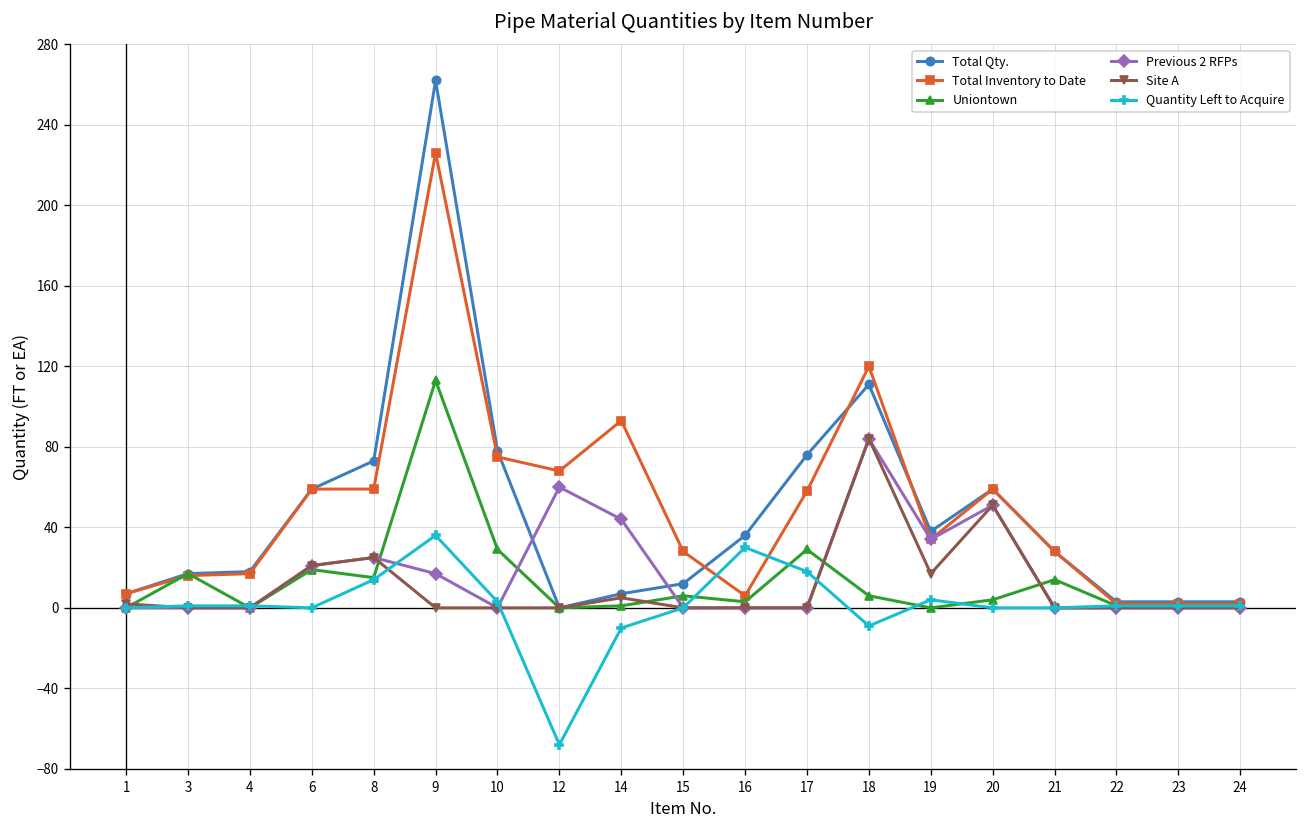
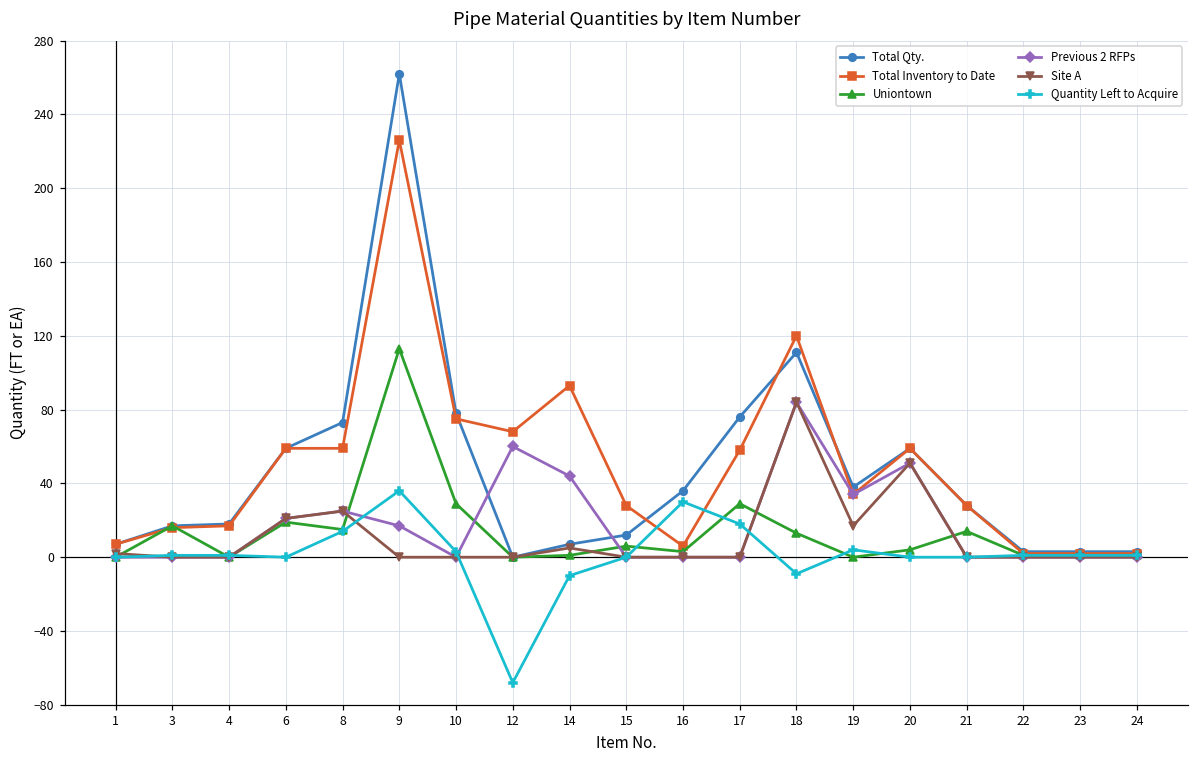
  {
    "Total Qty.": {
      "8": 73,
      "9": 262,
      "10": 78,
      "14": 7,
      "15": 12,
      "16": 36,
      "17": 76,
      "18": 111,
      "19": 38
    },
    "Total Inventory to Date": {
      "8": 59,
      "9": 226,
      "10": 75,
      "12": 68,
      "14": 93,
      "15": 28,
      "16": 6,
      "17": 58,
      "18": 120
    },
    "Uniontown": {
      "6": 19,
      "9": 113,
      "10": 29,
      "14": 1,
      "15": 6,
      "16": 3,
      "17": 29,
-     "18": 6,
+     "18": 13,
      "19": 0,
      "20": 4,
      "21": 14
    },
    "Previous 2 RFPs": {
      "9": 17,
      "12": 60,
      "14": 44
    },
    "Site A": {
      "1": 2,
      "9": 0,
      "14": 5,
      "19": 17
    },
    "Quantity Left to Acquire": {
      "6": 0,
      "9": 36,
      "10": 3,
      "12": -68,
      "14": -10,
      "16": 30,
      "17": 18,
      "18": -9,
      "19": 4,
      "20": 0
    }
  }
